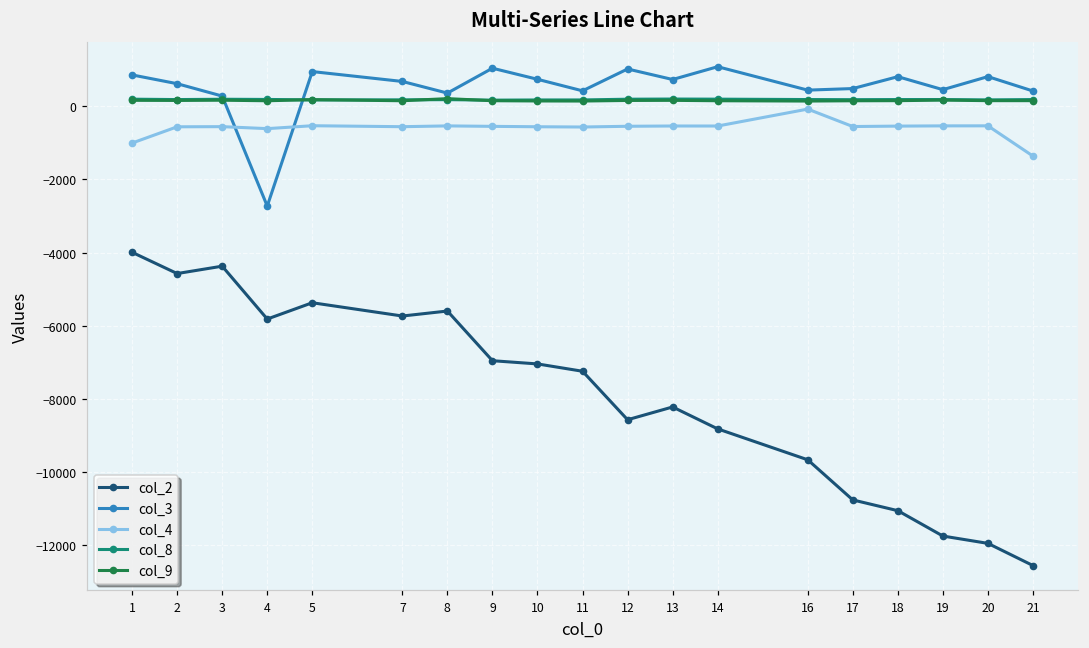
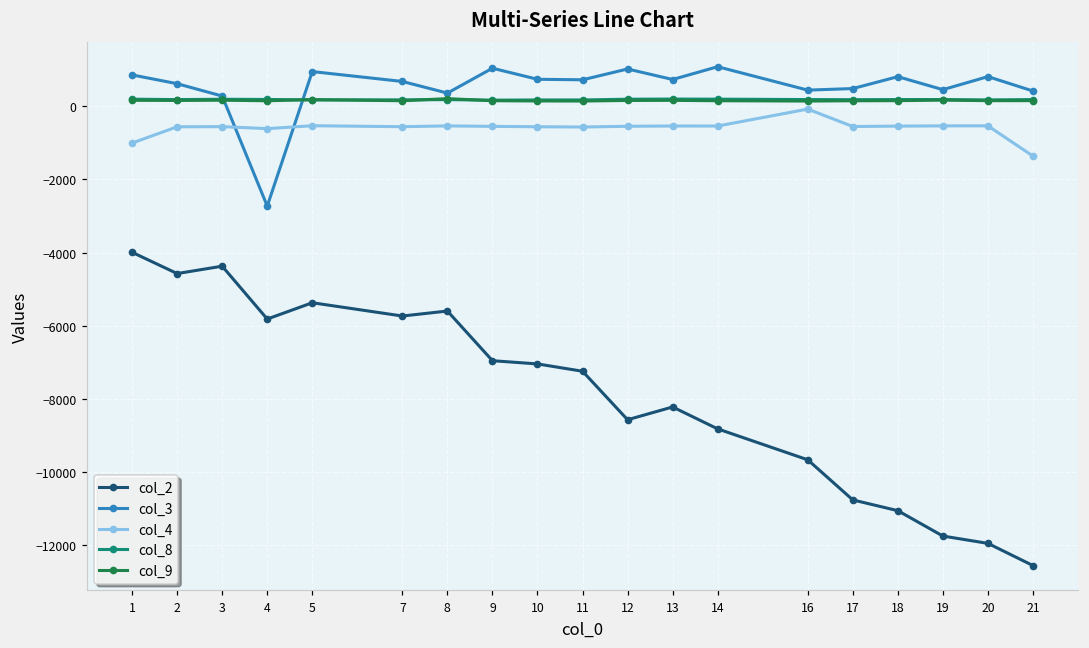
  {
    "col_2": {
      "1": -4000,
      "2": -4600,
      "3": -4400,
      "4": -5800,
      "5": -5400,
      "7": -5700,
      "8": -5600,
      "9": -7000,
      "10": -7000,
      "11": -7200,
      "12": -8600,
      "13": -8200,
      "14": -8800,
      "16": -9700,
      "17": -10800,
      "18": -11100,
      "19": -11700,
      "20": -11900,
      "21": -12600
    },
    "col_3": {
      "1": 900,
      "2": 600,
      "3": 300,
      "4": -2700,
      "5": 900,
      "7": 700,
      "8": 400,
      "9": 1000,
      "10": 700,
-     "11": 400,
+     "11": 700,
      "12": 1000,
      "13": 700,
      "14": 1100,
      "16": 400,
      "17": 500,
      "18": 800,
      "19": 500,
      "20": 800,
      "21": 400
    },
    "col_4": {
      "1": -1000,
      "2": -600,
      "3": -600,
      "4": -600,
      "5": -500,
      "7": -600,
      "8": -500,
      "9": -600,
      "10": -600,
      "11": -600,
      "12": -500,
      "13": -500,
      "14": -500,
      "16": -100,
      "17": -600,
      "18": -500,
      "19": -500,
      "20": -500,
      "21": -1400
    }
  }
